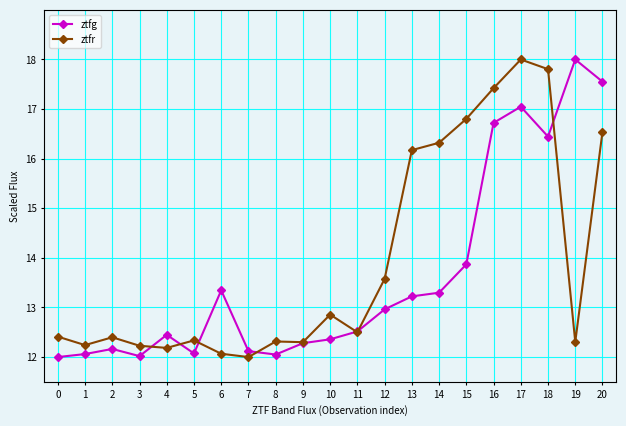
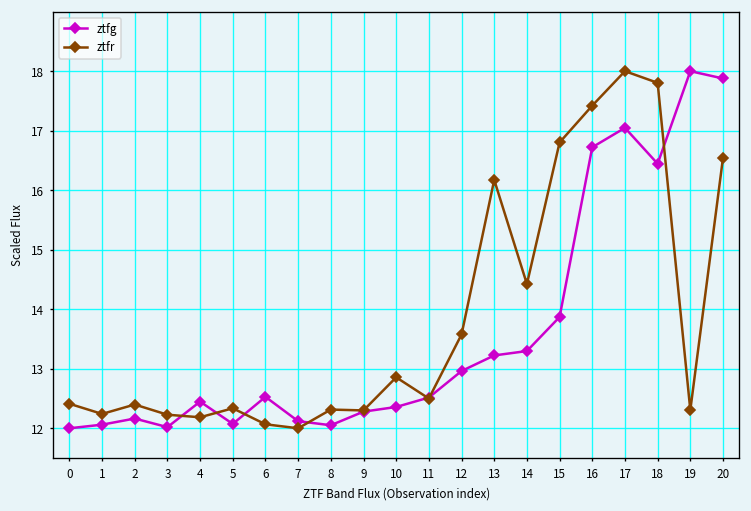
  {
    "ztfg": {
      "0": 12.0,
      "1": 12.1,
      "2": 12.2,
      "3": 12.0,
      "4": 12.4,
      "5": 12.1,
-     "6": 13.3,
+     "6": 12.5,
      "7": 12.1,
      "8": 12.1,
      "10": 12.4,
      "12": 13.0,
      "13": 13.2,
      "14": 13.3,
      "15": 13.9,
      "16": 16.7,
      "17": 17.0,
      "18": 16.4,
      "19": 18.0,
-     "20": 17.6
+     "20": 17.9
    },
    "ztfr": {
      "0": 12.4,
      "1": 12.2,
      "2": 12.4,
      "3": 12.2,
      "4": 12.2,
      "5": 12.3,
      "6": 12.1,
      "7": 12.0,
      "8": 12.3,
      "10": 12.9,
      "12": 13.6,
      "13": 16.2,
-     "14": 16.3,
+     "14": 14.4,
      "15": 16.8,
      "16": 17.4,
      "17": 18.0,
      "18": 17.8,
      "19": 12.3,
      "20": 16.5
    }
  }
